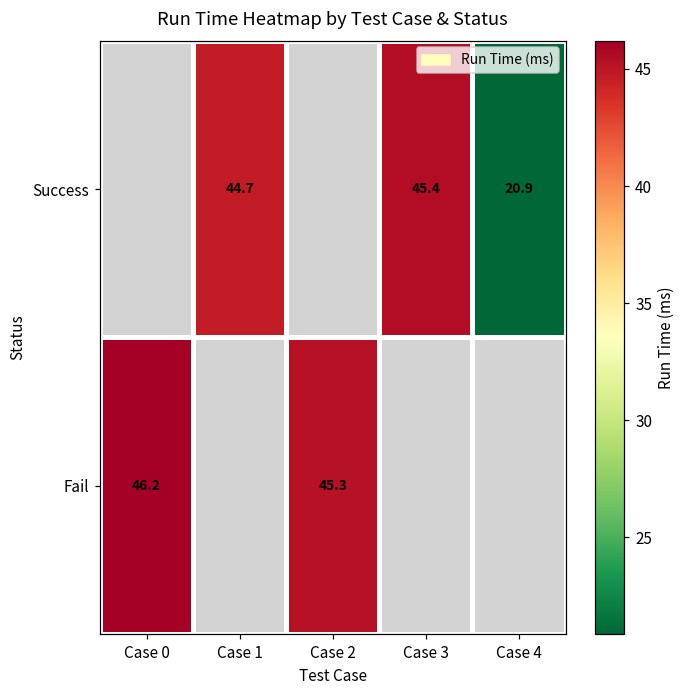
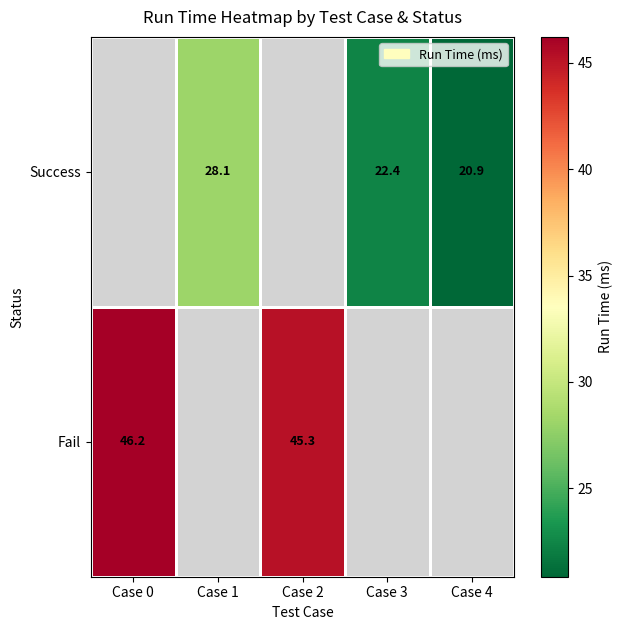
  {
    "Success": {
-     "Case 1": 44.7,
-     "Case 3": 45.4,
+     "Case 1": 28.1,
+     "Case 3": 22.4,
      "Case 4": 20.9
    },
    "Fail": {
      "Case 0": 46.2,
      "Case 2": 45.3
    }
  }
